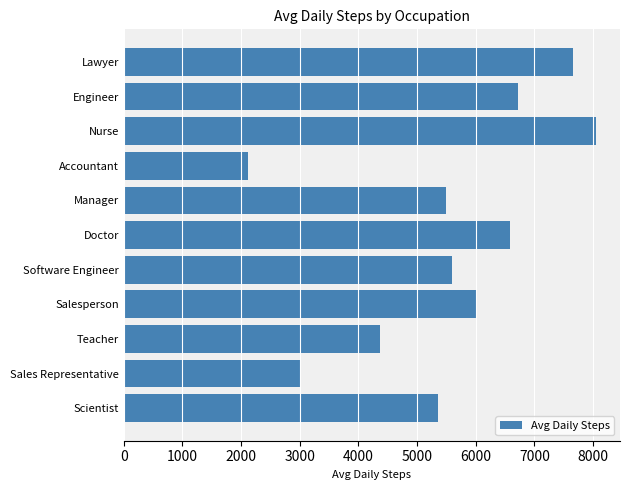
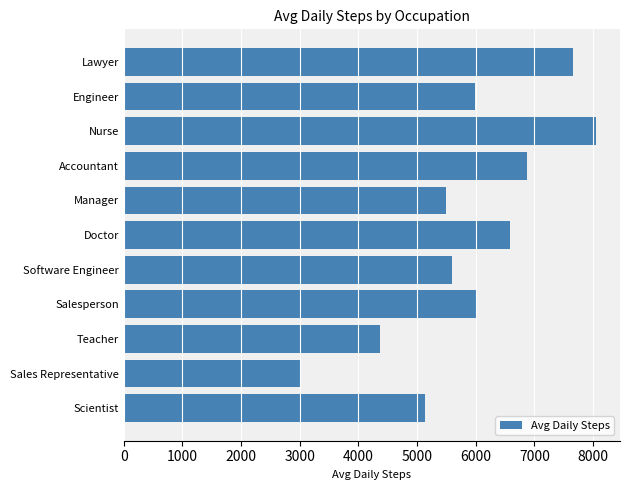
  {
    "Lawyer": 7700,
-   "Engineer": 6700,
+   "Engineer": 6000,
    "Nurse": 8100,
-   "Accountant": 2100,
+   "Accountant": 6900,
    "Manager": 5500,
    "Doctor": 6600,
    "Software Engineer": 5600,
    "Salesperson": 6000,
    "Teacher": 4400,
    "Sales Representative": 3000,
-   "Scientist": 5400
+   "Scientist": 5100
  }
